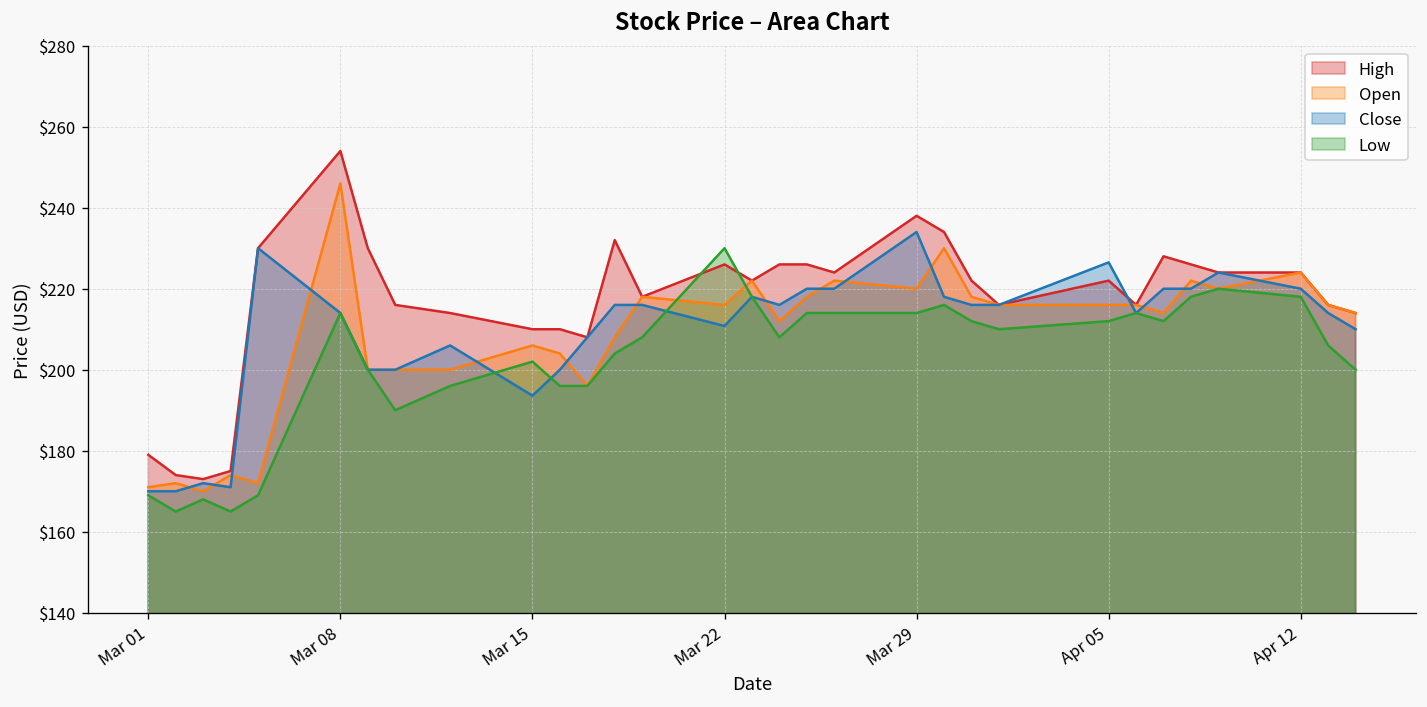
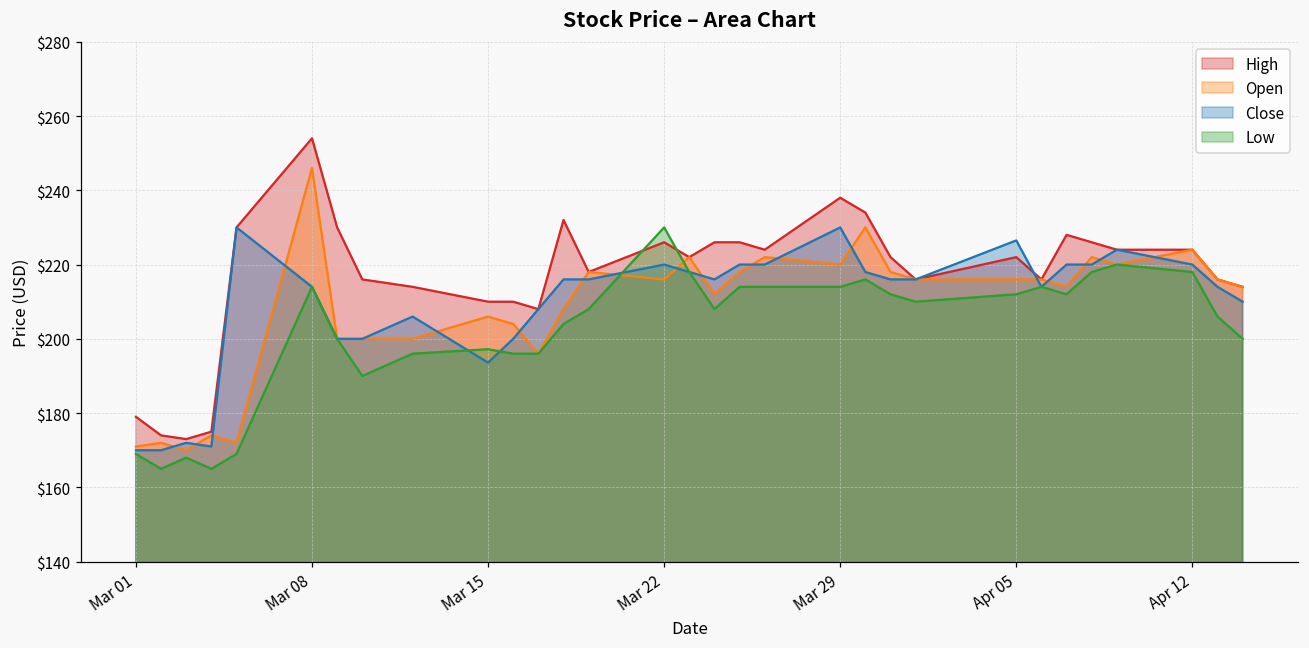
  {
    "Close": {
      "Mar 01": "$170",
      "Mar 15": "$194",
-     "Mar 22": "$211",
-     "Mar 29": "$234",
+     "Mar 22": "$220",
+     "Mar 29": "$230",
      "Apr 05": "$227",
      "Apr 12": "$220"
    },
    "Low": {
      "Mar 01": "$169",
-     "Mar 15": "$202",
+     "Mar 15": "$197",
      "Mar 22": "$230",
      "Mar 29": "$214",
      "Apr 05": "$212",
      "Apr 12": "$218"
    }
  }
